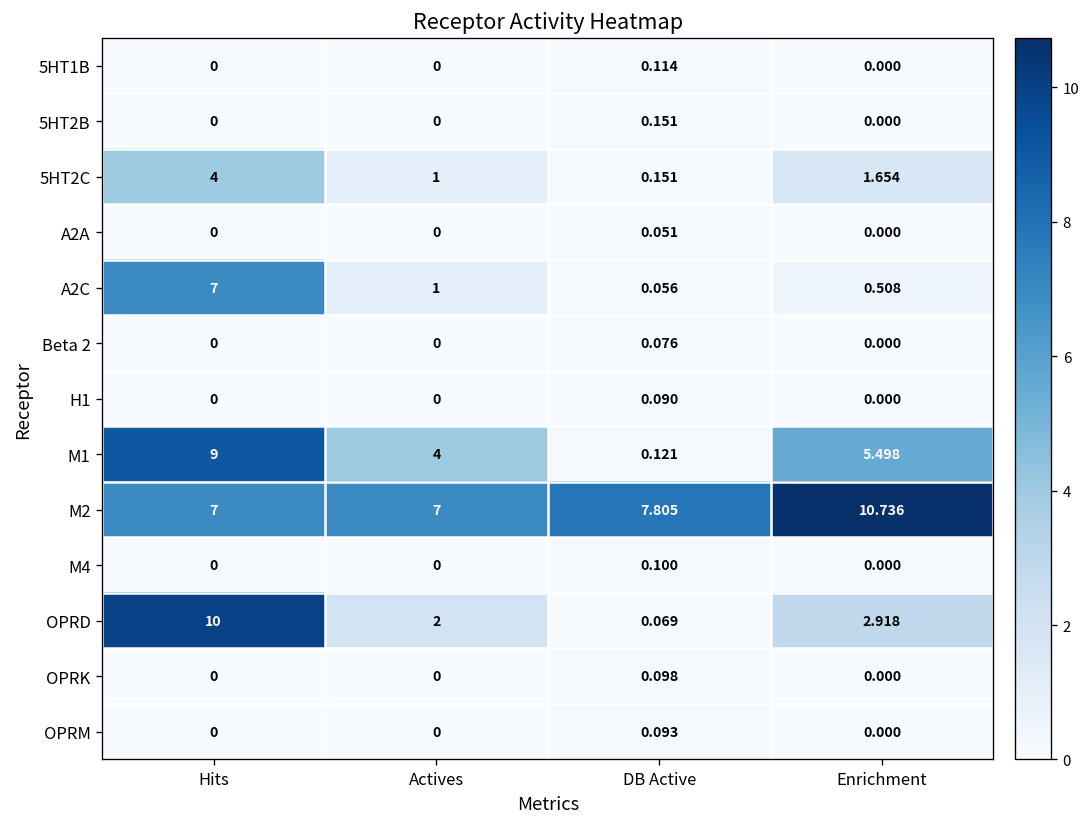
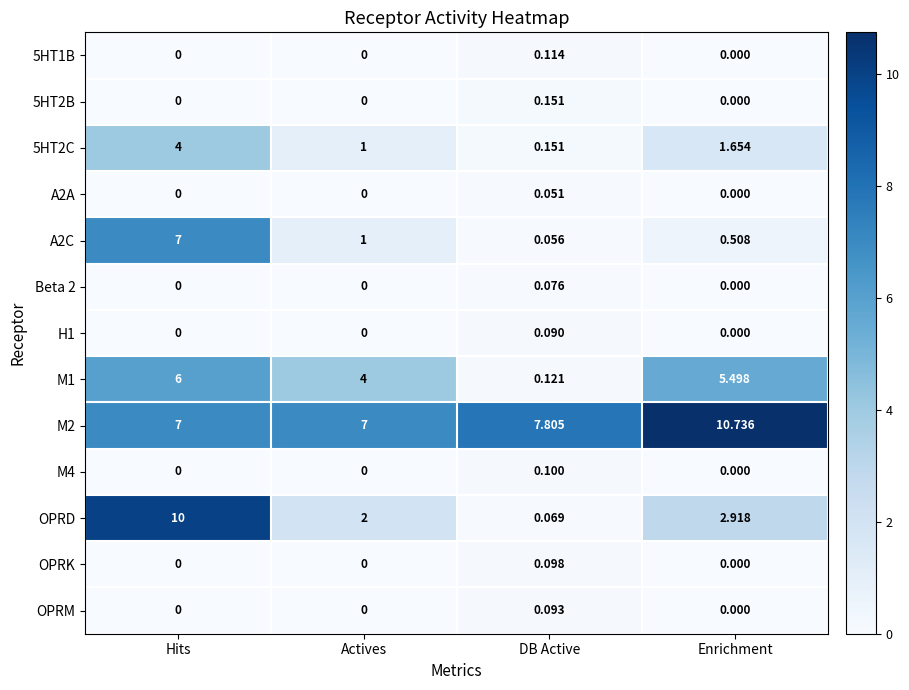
  {
    "5HT1B": {
      "Hits": 0,
      "Actives": 0,
      "DB Active": 0.114,
      "Enrichment": 0.000
    },
    "5HT2B": {
      "Hits": 0,
      "Actives": 0,
      "DB Active": 0.151,
      "Enrichment": 0.000
    },
    "5HT2C": {
      "Hits": 4,
      "Actives": 1,
      "DB Active": 0.151,
      "Enrichment": 1.654
    },
    "A2A": {
      "Hits": 0,
      "Actives": 0,
      "DB Active": 0.051,
      "Enrichment": 0.000
    },
    "A2C": {
      "Hits": 7,
      "Actives": 1,
      "DB Active": 0.056,
      "Enrichment": 0.508
    },
    "Beta 2": {
      "Hits": 0,
      "Actives": 0,
      "DB Active": 0.076,
      "Enrichment": 0.000
    },
    "H1": {
      "Hits": 0,
      "Actives": 0,
      "DB Active": 0.090,
      "Enrichment": 0.000
    },
    "M1": {
-     "Hits": 9,
+     "Hits": 6,
      "Actives": 4,
      "DB Active": 0.121,
      "Enrichment": 5.498
    },
    "M2": {
      "Hits": 7,
      "Actives": 7,
      "DB Active": 7.805,
      "Enrichment": 10.736
    },
    "M4": {
      "Hits": 0,
      "Actives": 0,
      "DB Active": 0.100,
      "Enrichment": 0.000
    },
    "OPRD": {
      "Hits": 10,
      "Actives": 2,
      "DB Active": 0.069,
      "Enrichment": 2.918
    },
    "OPRK": {
      "Hits": 0,
      "Actives": 0,
      "DB Active": 0.098,
      "Enrichment": 0.000
    },
    "OPRM": {
      "Hits": 0,
      "Actives": 0,
      "DB Active": 0.093,
      "Enrichment": 0.000
    }
  }
